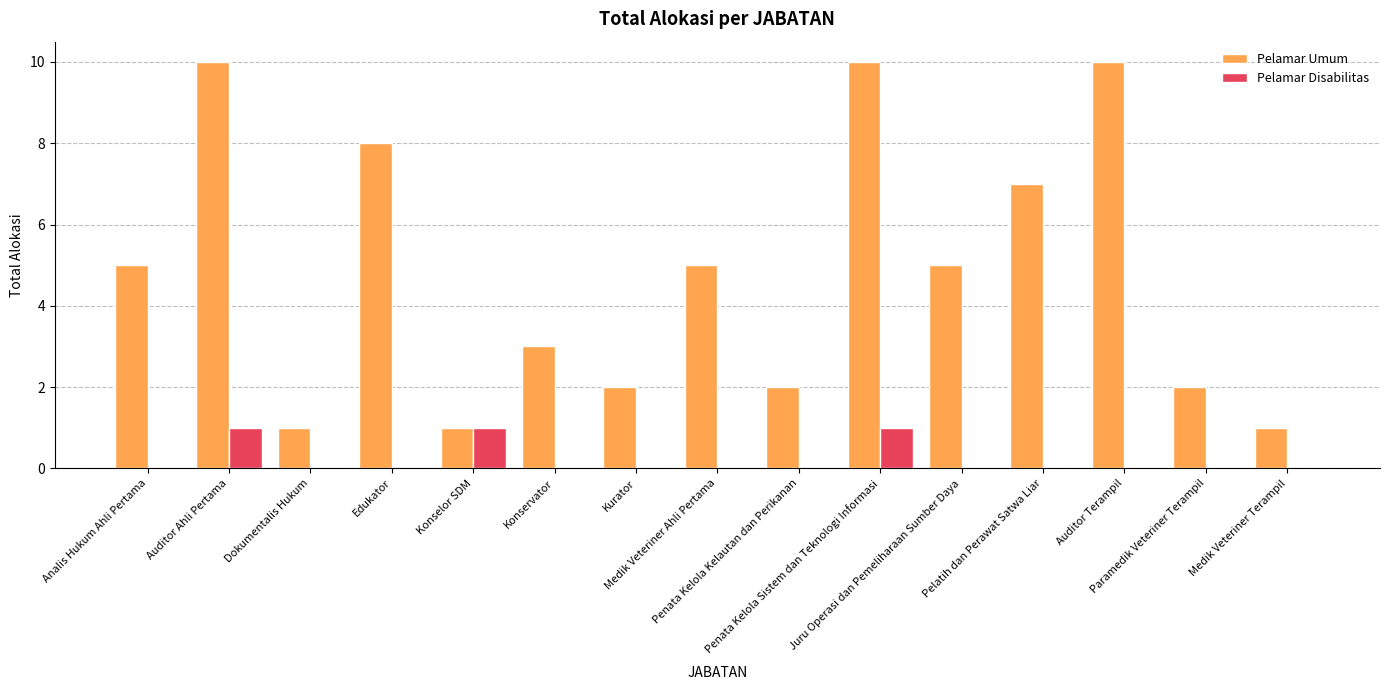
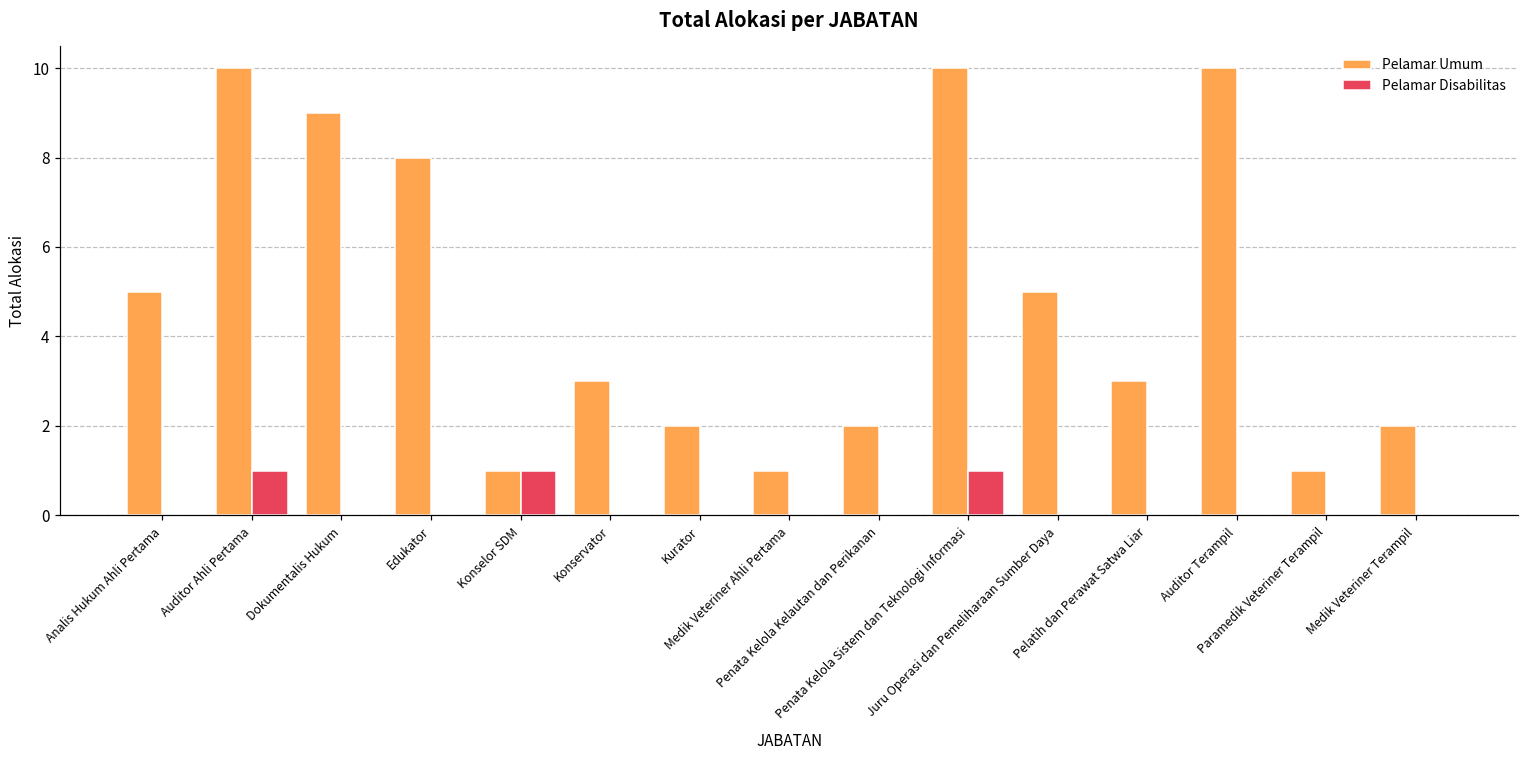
  {
    "Pelamar Umum": {
      "Analis Hukum Ahli Pertama": 5,
      "Auditor Ahli Pertama": 10,
-     "Dokumentalis Hukum": 1,
+     "Dokumentalis Hukum": 9,
      "Edukator": 8,
      "Konselor SDM": 1,
      "Konservator": 3,
      "Kurator": 2,
-     "Medik Veteriner Ahli Pertama": 5,
+     "Medik Veteriner Ahli Pertama": 1,
      "Penata Kelola Kelautan dan Perikanan": 2,
      "Penata Kelola Sistem dan Teknologi Informasi": 10,
      "Juru Operasi dan Pemeliharaan Sumber Daya": 5,
-     "Pelatih dan Perawat Satwa Liar": 7,
+     "Pelatih dan Perawat Satwa Liar": 3,
      "Auditor Terampil": 10,
-     "Paramedik Veteriner Terampil": 2,
-     "Medik Veteriner Terampil": 1
+     "Paramedik Veteriner Terampil": 1,
+     "Medik Veteriner Terampil": 2
    },
    "Pelamar Disabilitas": {
      "Analis Hukum Ahli Pertama": 0,
      "Auditor Ahli Pertama": 1,
      "Dokumentalis Hukum": 0,
      "Edukator": 0,
      "Konselor SDM": 1,
      "Konservator": 0,
      "Kurator": 0,
      "Medik Veteriner Ahli Pertama": 0,
      "Penata Kelola Kelautan dan Perikanan": 0,
      "Penata Kelola Sistem dan Teknologi Informasi": 1,
      "Juru Operasi dan Pemeliharaan Sumber Daya": 0,
      "Pelatih dan Perawat Satwa Liar": 0,
      "Auditor Terampil": 0,
      "Paramedik Veteriner Terampil": 0,
      "Medik Veteriner Terampil": 0
    }
  }
